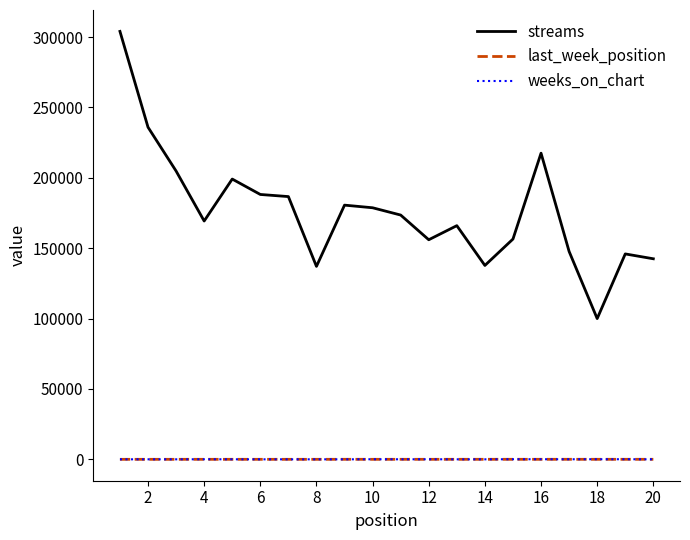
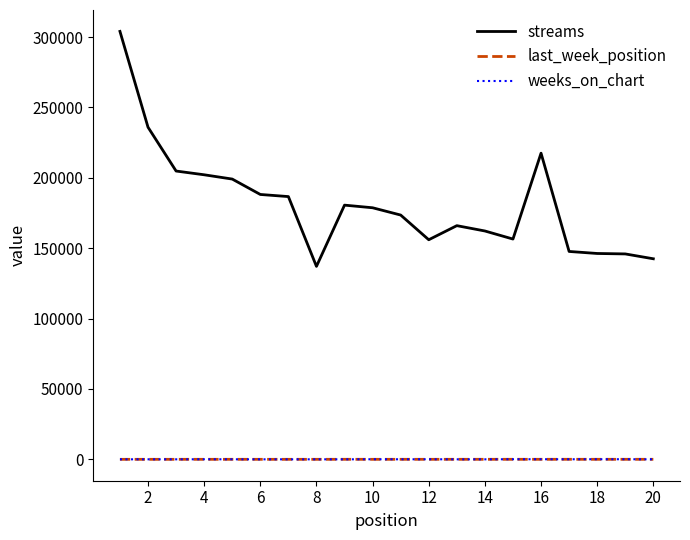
  {
    "streams": {
      "2": 236000,
-     "4": 169000,
+     "4": 202000,
      "6": 188000,
      "8": 137000,
      "10": 179000,
      "12": 156000,
-     "14": 138000,
+     "14": 162000,
      "16": 218000,
-     "18": 100000,
+     "18": 146000,
      "20": 143000
    },
    "weeks_on_chart": {
      "2": 0,
      "4": 0,
      "6": 0,
      "8": 0,
      "10": 0,
      "12": 0,
      "14": 0,
      "16": 0,
      "18": 0,
      "20": 0
    }
  }
